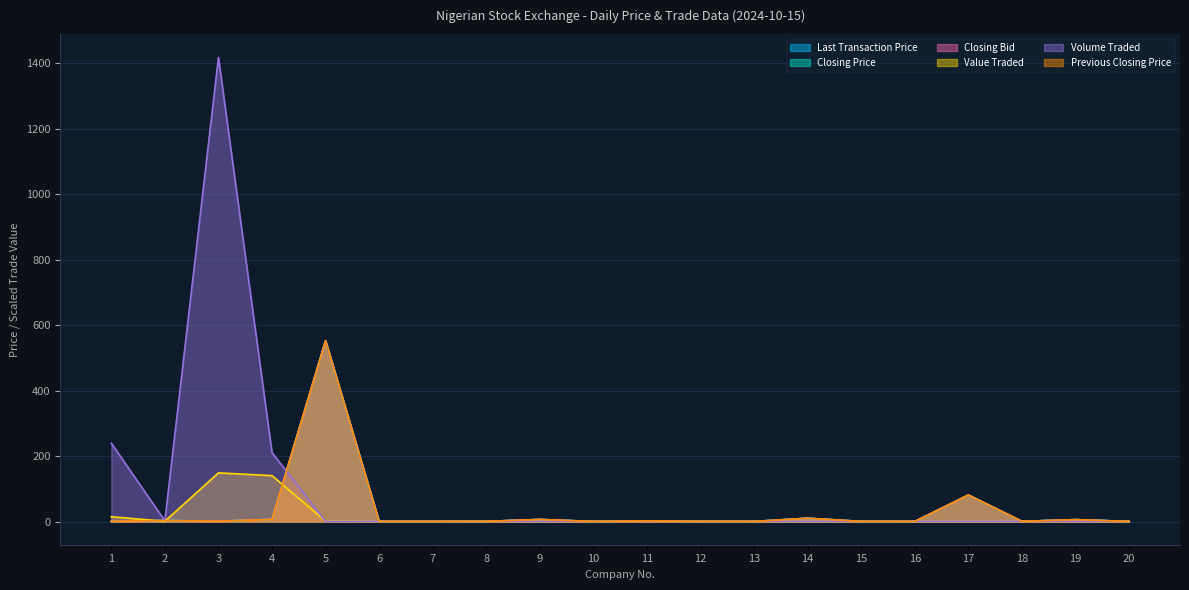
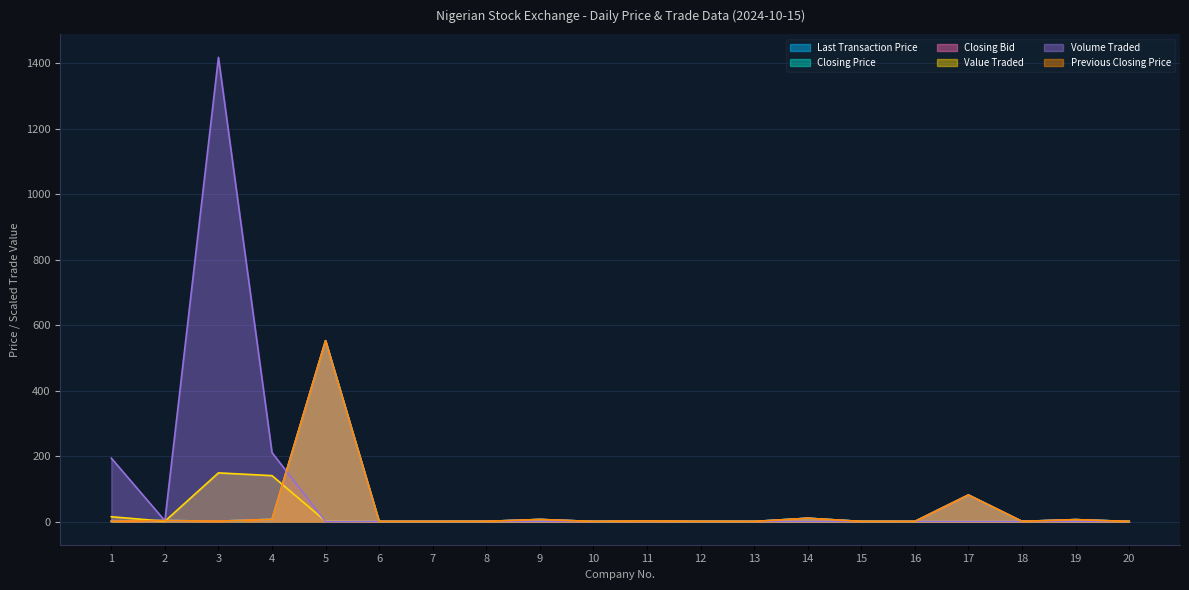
  {
    "Volume Traded": {
-     "1": 240,
+     "1": 190,
      "3": 1420,
      "4": 210
    }
  }
